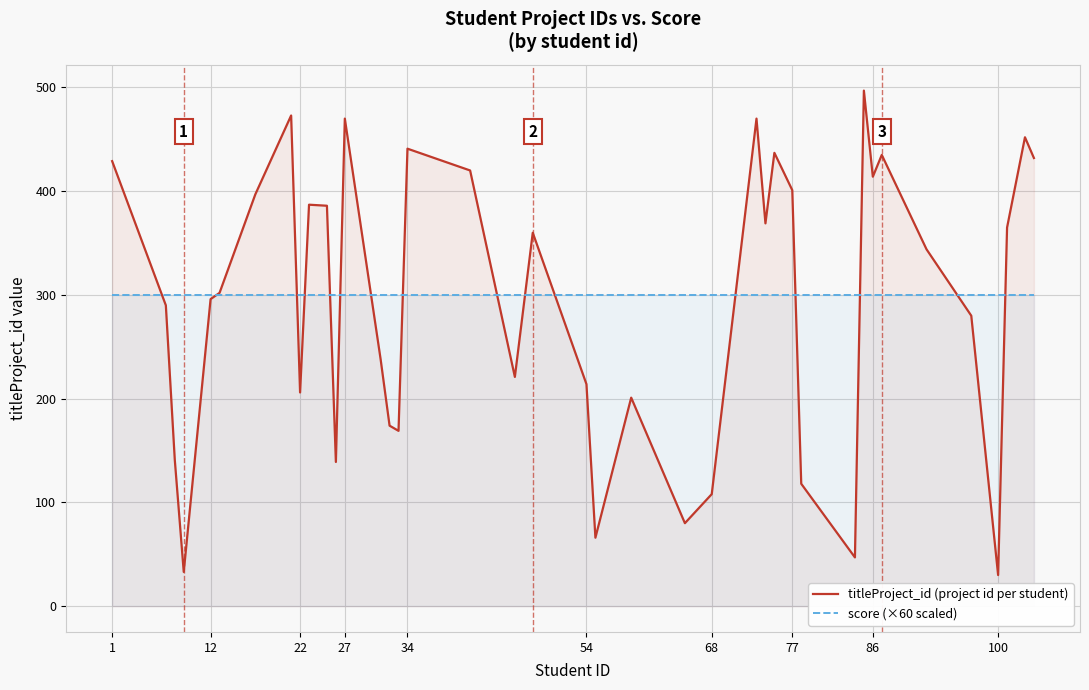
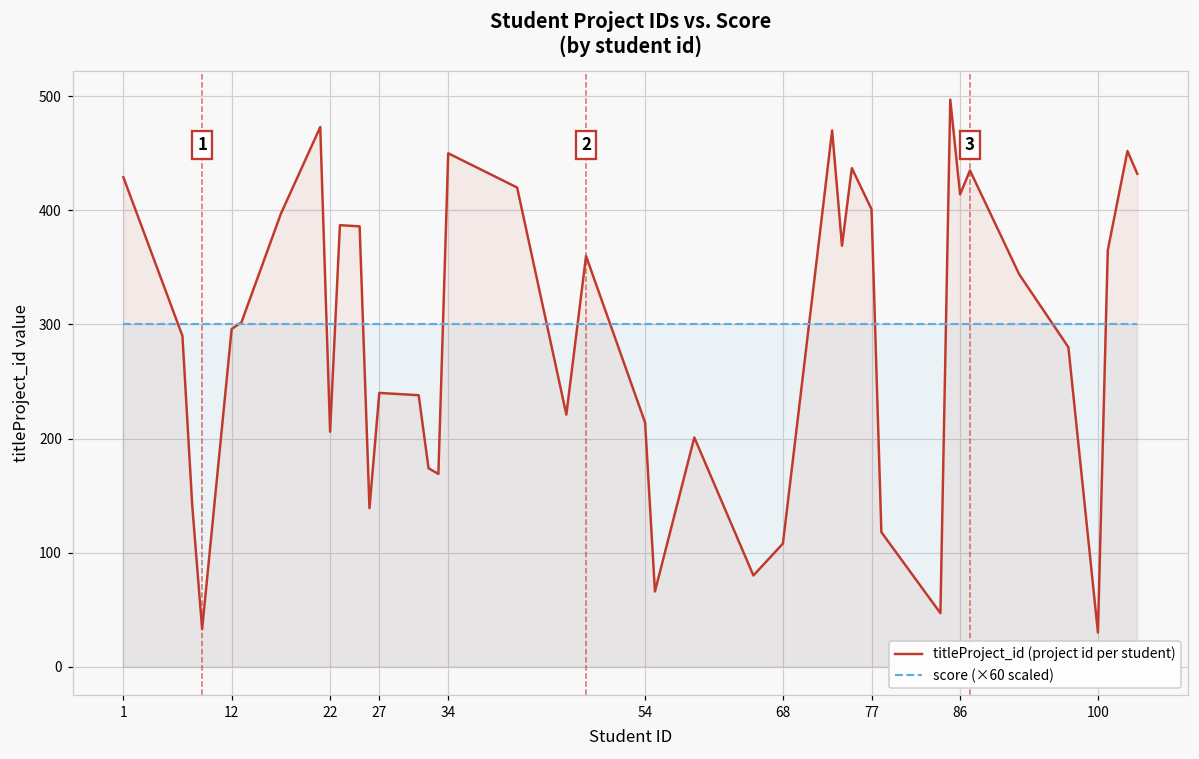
  {
    "titleProject_id (project id per student)": {
      "1": 429,
      "12": 296,
      "22": 206,
-     "27": 470,
-     "34": 441,
+     "27": 240,
+     "34": 450,
      "54": 214,
      "68": 108,
      "77": 401,
      "86": 414,
      "100": 30
    },
    "score (×60 scaled)": {
      "1": 300,
      "12": 300,
      "22": 300,
      "27": 300,
      "34": 300,
      "54": 300,
      "68": 300,
      "77": 300,
      "86": 300,
      "100": 300
    }
  }
